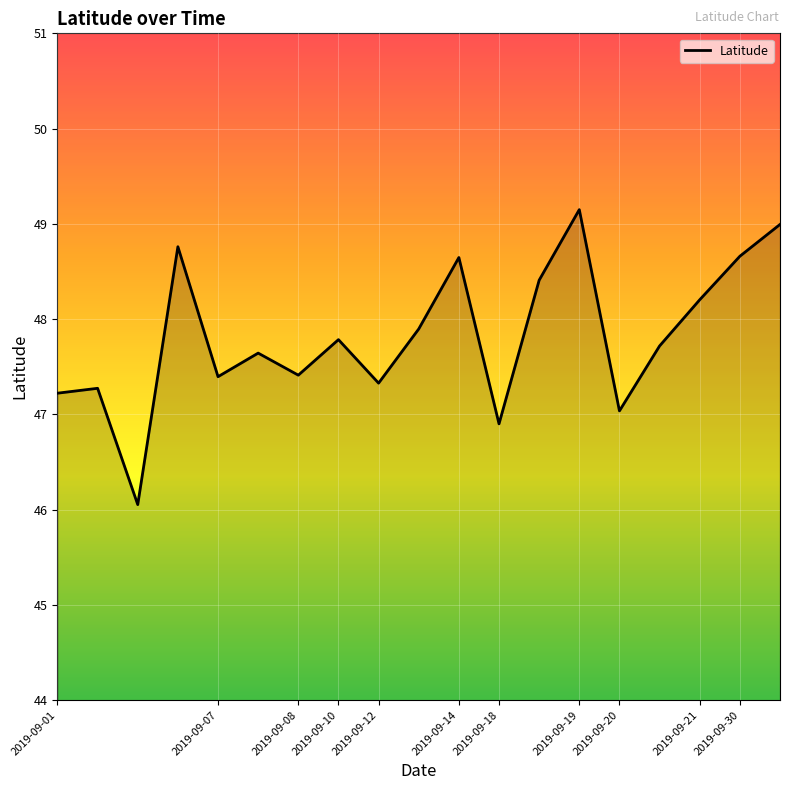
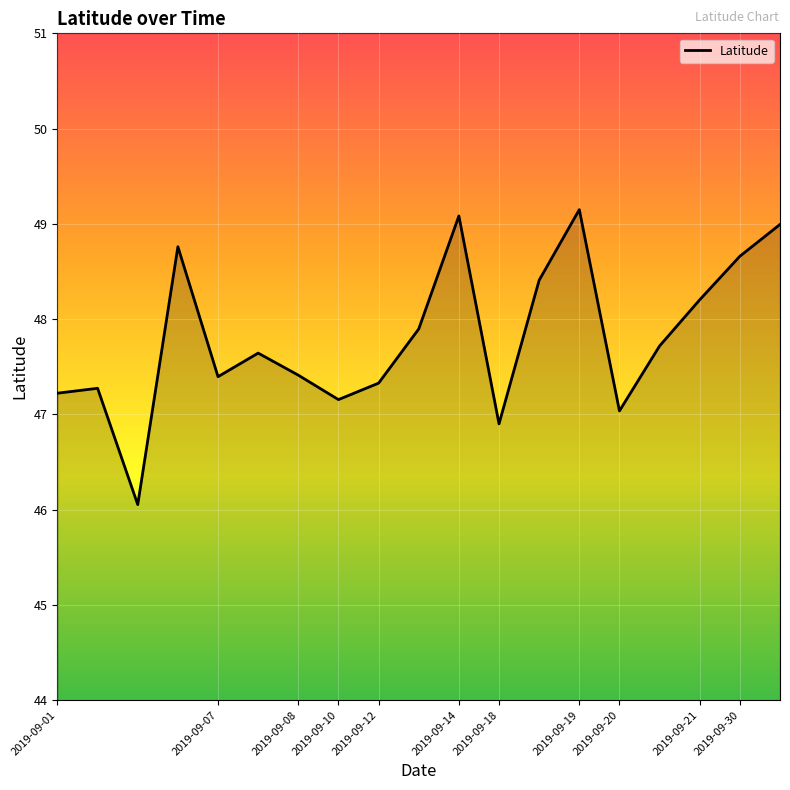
  {
    "2019-09-08": 47.4,
-   "2019-09-10": 47.8,
-   "2019-09-14": 48.6,
+   "2019-09-10": 47.2,
+   "2019-09-14": 49.1,
    "2019-09-19": 49.1,
    "2019-09-21": 48.2
  }
